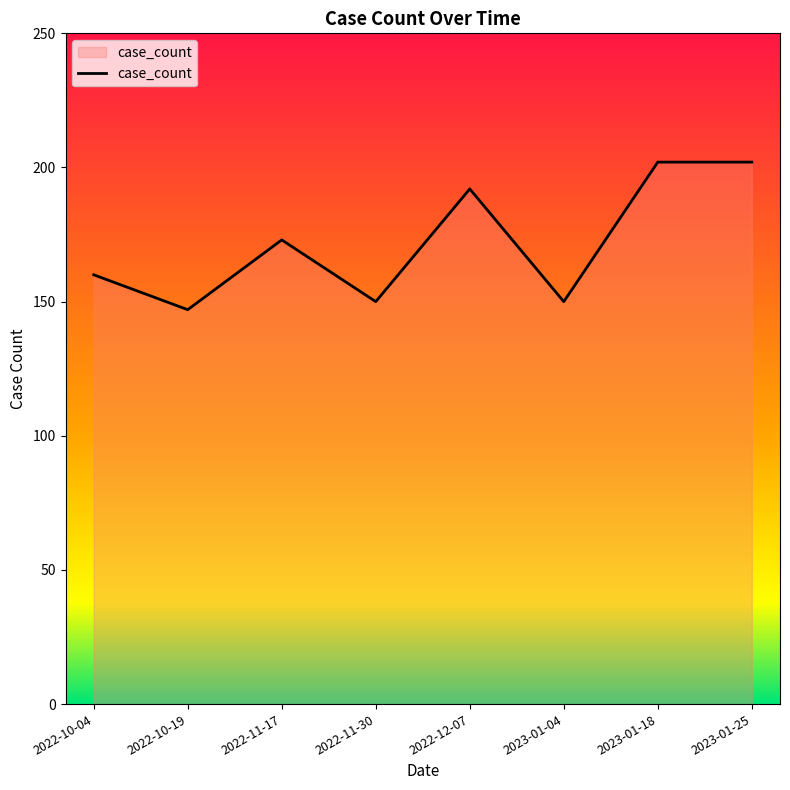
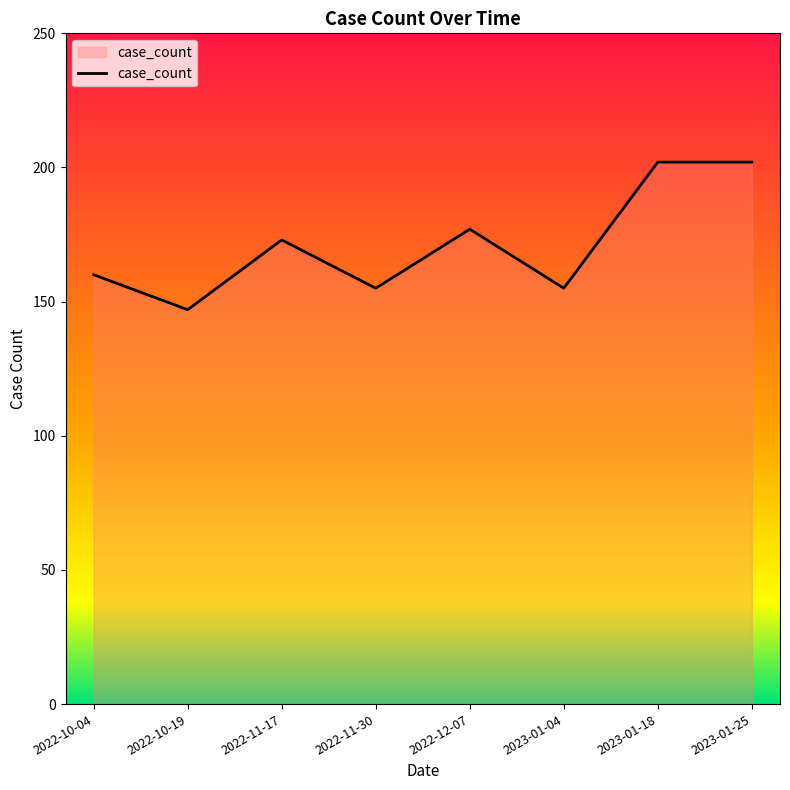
  {
    "2022-10-04": 160,
    "2022-10-19": 147,
    "2022-11-17": 173,
-   "2022-11-30": 150,
-   "2022-12-07": 192,
-   "2023-01-04": 150,
+   "2022-11-30": 155,
+   "2022-12-07": 177,
+   "2023-01-04": 155,
    "2023-01-18": 202,
    "2023-01-25": 202
  }
